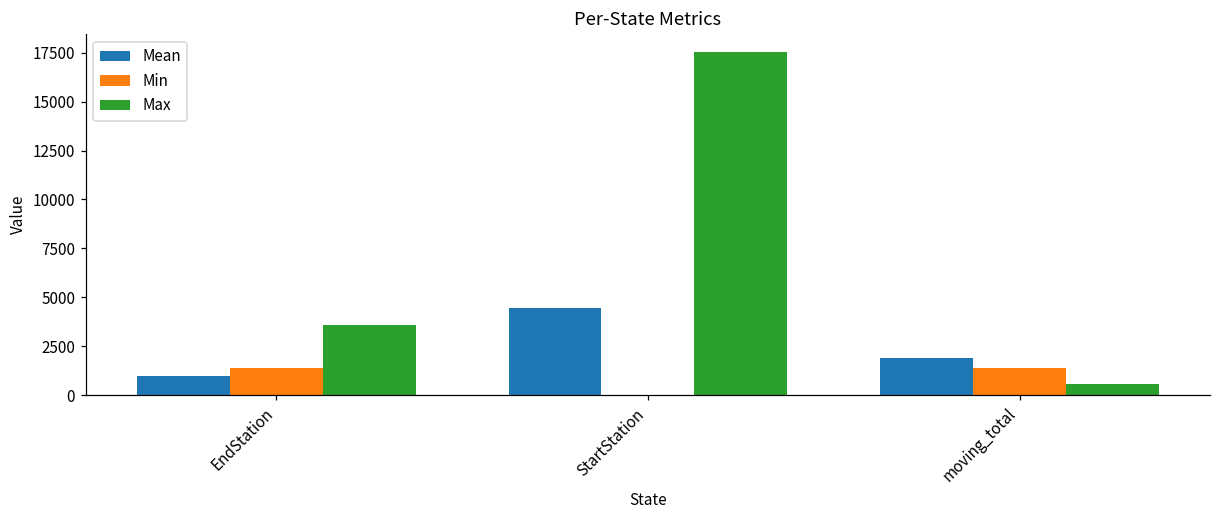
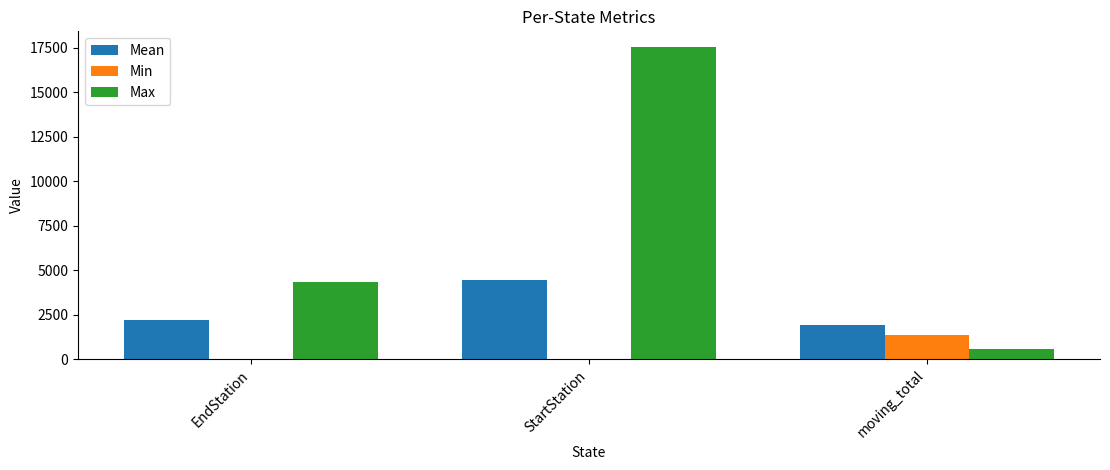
  {
    "Mean": {
-     "EndStation": 1000,
+     "EndStation": 2200,
      "StartStation": 4500,
      "moving_total": 1900
    },
    "Min": {
-     "EndStation": 1400,
+     "EndStation": 0,
      "moving_total": 1400
    },
    "Max": {
-     "EndStation": 3600,
+     "EndStation": 4300,
      "StartStation": 17600,
      "moving_total": 600
    }
  }
